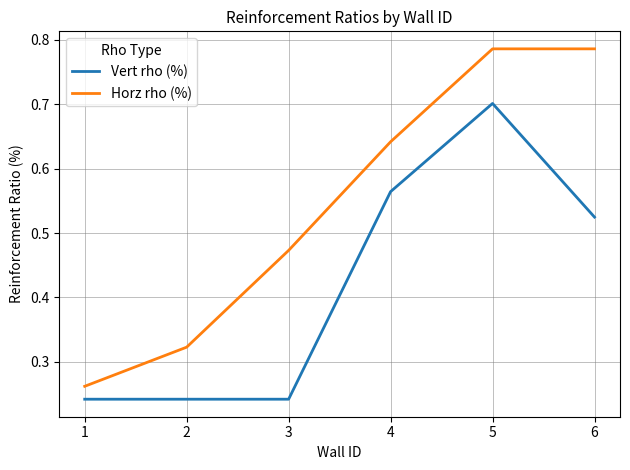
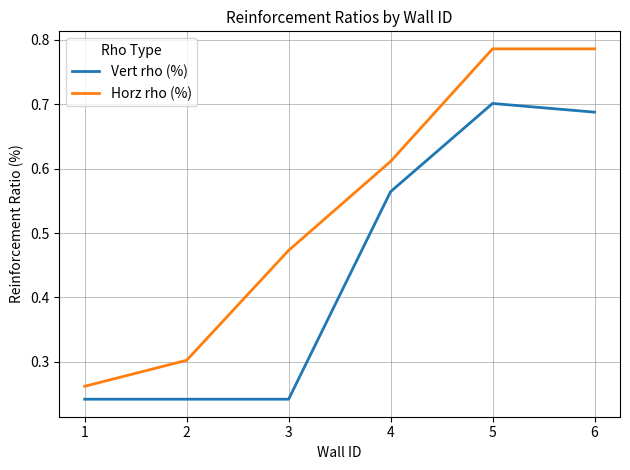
  {
    "Vert rho (%)": {
      "1": 0.24,
      "2": 0.24,
      "3": 0.24,
      "4": 0.56,
      "5": 0.70,
-     "6": 0.52
+     "6": 0.69
    },
    "Horz rho (%)": {
      "1": 0.26,
-     "2": 0.32,
+     "2": 0.30,
      "3": 0.47,
-     "4": 0.64,
+     "4": 0.61,
      "5": 0.79,
      "6": 0.79
    }
  }
